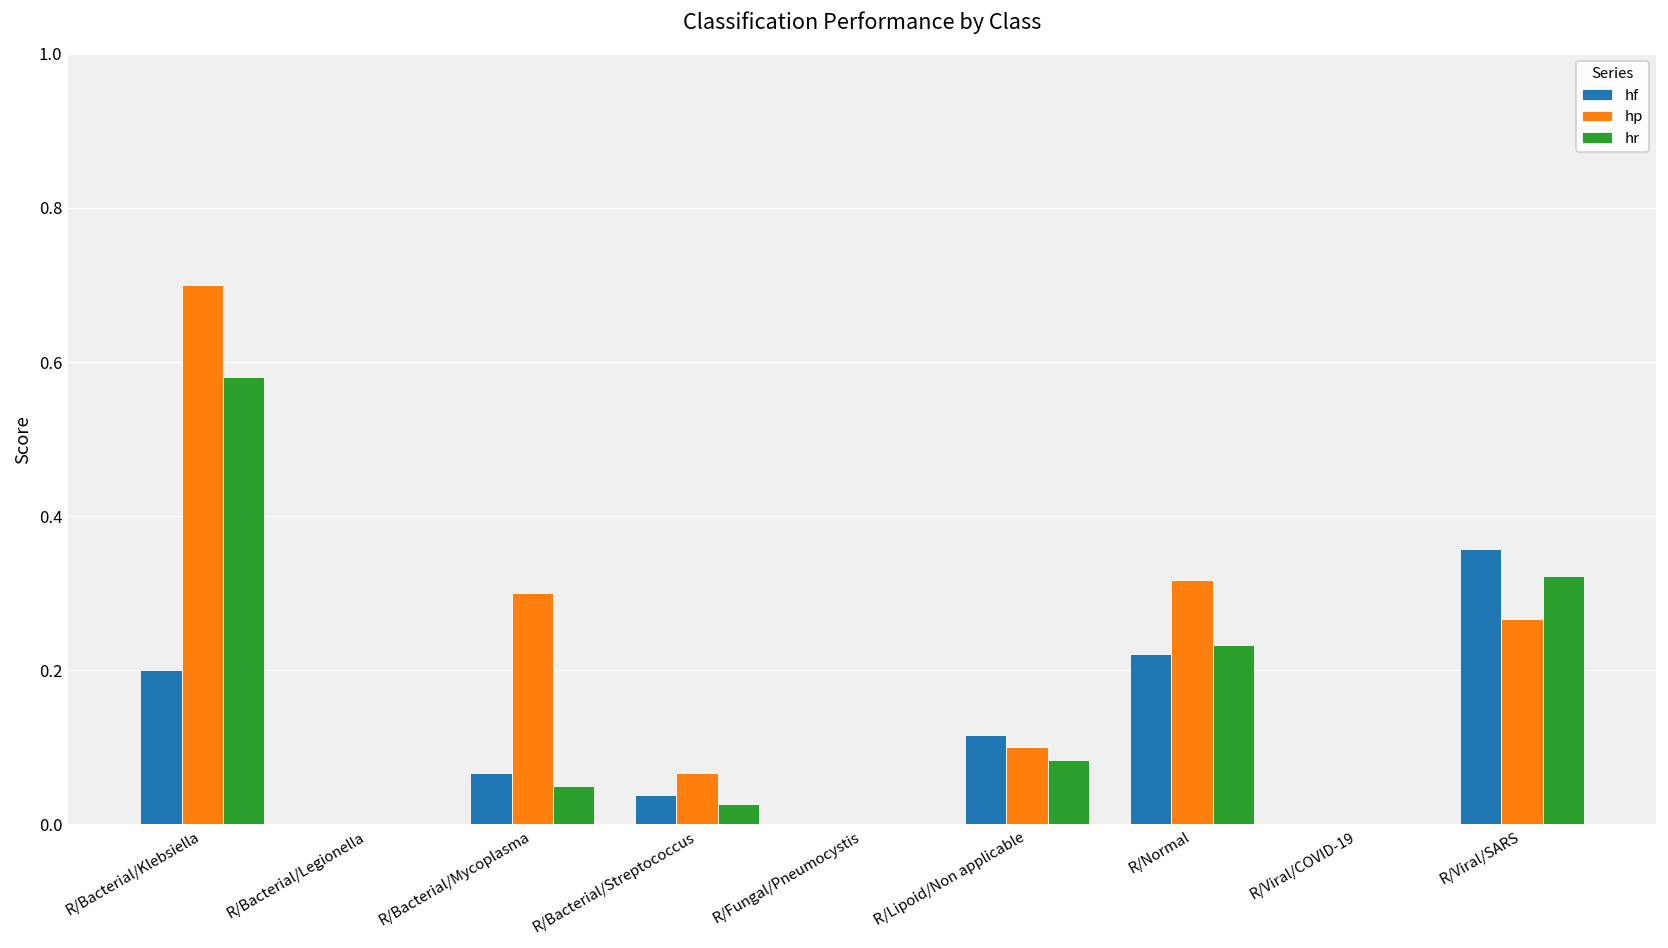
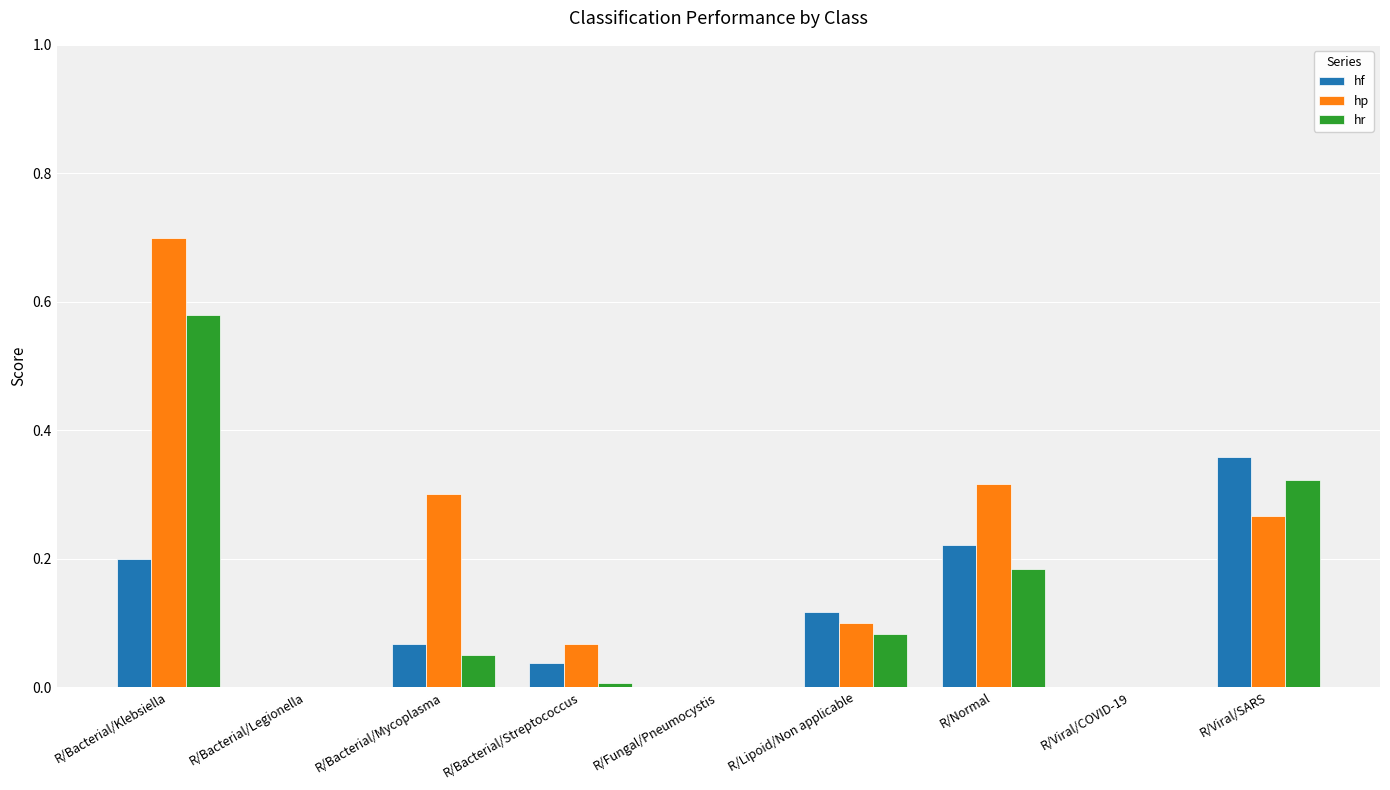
  {
    "hf": {
      "R/Bacterial/Klebsiella": 0.20,
      "R/Bacterial/Legionella": 0.00,
      "R/Bacterial/Mycoplasma": 0.07,
      "R/Bacterial/Streptococcus": 0.04,
      "R/Fungal/Pneumocystis": 0.00,
      "R/Lipoid/Non applicable": 0.12,
      "R/Normal": 0.22,
      "R/Viral/COVID-19": 0.00,
      "R/Viral/SARS": 0.36
    },
    "hp": {
      "R/Bacterial/Klebsiella": 0.70,
      "R/Bacterial/Legionella": 0.00,
      "R/Bacterial/Mycoplasma": 0.30,
      "R/Bacterial/Streptococcus": 0.07,
      "R/Fungal/Pneumocystis": 0.00,
      "R/Lipoid/Non applicable": 0.10,
      "R/Normal": 0.32,
      "R/Viral/COVID-19": 0.00,
      "R/Viral/SARS": 0.27
    },
    "hr": {
      "R/Bacterial/Klebsiella": 0.58,
      "R/Bacterial/Legionella": 0.00,
      "R/Bacterial/Mycoplasma": 0.05,
-     "R/Bacterial/Streptococcus": 0.03,
+     "R/Bacterial/Streptococcus": 0.01,
      "R/Fungal/Pneumocystis": 0.00,
      "R/Lipoid/Non applicable": 0.08,
-     "R/Normal": 0.23,
+     "R/Normal": 0.18,
      "R/Viral/COVID-19": 0.00,
      "R/Viral/SARS": 0.32
    }
  }
